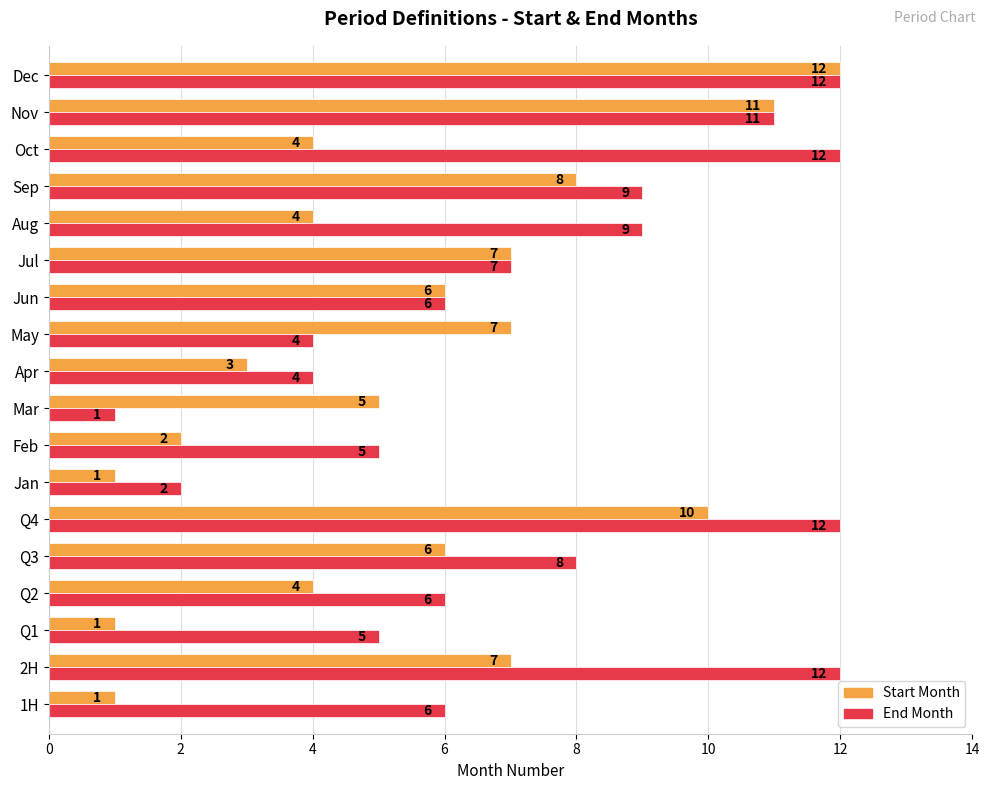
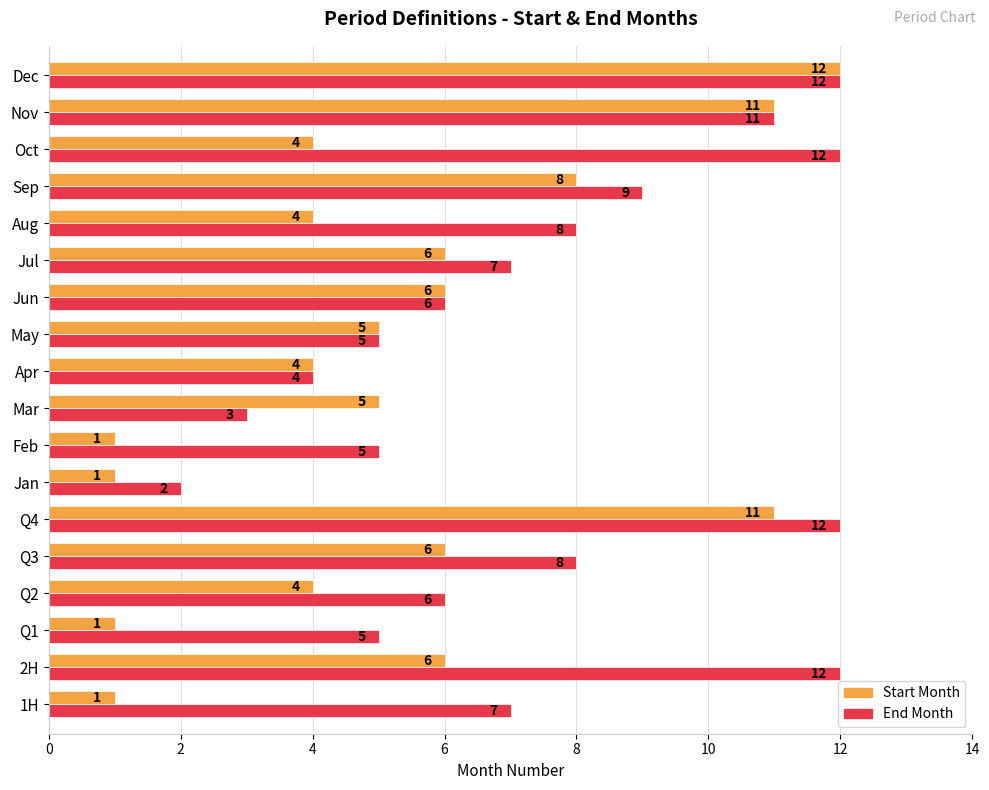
  {
    "Start Month": {
      "Dec": 12,
      "Nov": 11,
      "Oct": 4,
      "Sep": 8,
      "Aug": 4,
-     "Jul": 7,
+     "Jul": 6,
      "Jun": 6,
-     "May": 7,
-     "Apr": 3,
+     "May": 5,
+     "Apr": 4,
      "Mar": 5,
-     "Feb": 2,
+     "Feb": 1,
      "Jan": 1,
-     "Q4": 10,
+     "Q4": 11,
      "Q3": 6,
      "Q2": 4,
      "Q1": 1,
-     "2H": 7,
+     "2H": 6,
      "1H": 1
    },
    "End Month": {
      "Dec": 12,
      "Nov": 11,
      "Oct": 12,
      "Sep": 9,
-     "Aug": 9,
+     "Aug": 8,
      "Jul": 7,
      "Jun": 6,
-     "May": 4,
+     "May": 5,
      "Apr": 4,
-     "Mar": 1,
+     "Mar": 3,
      "Feb": 5,
      "Jan": 2,
      "Q4": 12,
      "Q3": 8,
      "Q2": 6,
      "Q1": 5,
      "2H": 12,
-     "1H": 6
+     "1H": 7
    }
  }
